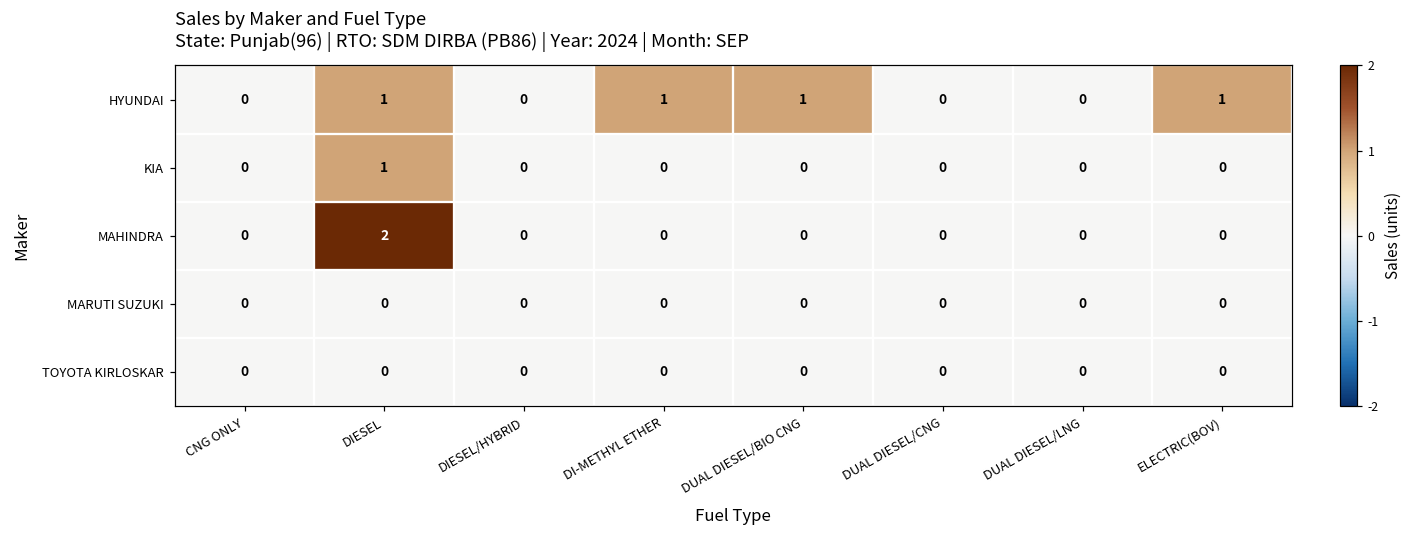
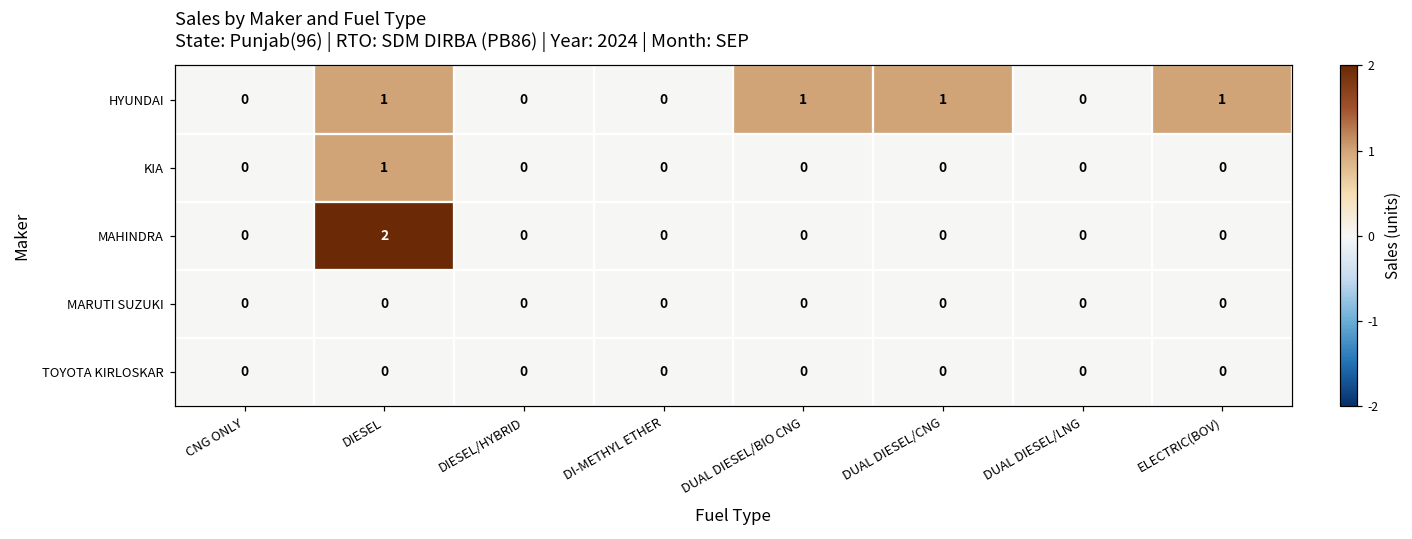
  {
    "HYUNDAI": {
      "CNG ONLY": 0,
      "DIESEL": 1,
      "DIESEL/HYBRID": 0,
-     "DI-METHYL ETHER": 1,
+     "DI-METHYL ETHER": 0,
      "DUAL DIESEL/BIO CNG": 1,
-     "DUAL DIESEL/CNG": 0,
+     "DUAL DIESEL/CNG": 1,
      "DUAL DIESEL/LNG": 0,
      "ELECTRIC(BOV)": 1
    },
    "KIA": {
      "CNG ONLY": 0,
      "DIESEL": 1,
      "DIESEL/HYBRID": 0,
      "DI-METHYL ETHER": 0,
      "DUAL DIESEL/BIO CNG": 0,
      "DUAL DIESEL/CNG": 0,
      "DUAL DIESEL/LNG": 0,
      "ELECTRIC(BOV)": 0
    },
    "MAHINDRA": {
      "CNG ONLY": 0,
      "DIESEL": 2,
      "DIESEL/HYBRID": 0,
      "DI-METHYL ETHER": 0,
      "DUAL DIESEL/BIO CNG": 0,
      "DUAL DIESEL/CNG": 0,
      "DUAL DIESEL/LNG": 0,
      "ELECTRIC(BOV)": 0
    },
    "MARUTI SUZUKI": {
      "CNG ONLY": 0,
      "DIESEL": 0,
      "DIESEL/HYBRID": 0,
      "DI-METHYL ETHER": 0,
      "DUAL DIESEL/BIO CNG": 0,
      "DUAL DIESEL/CNG": 0,
      "DUAL DIESEL/LNG": 0,
      "ELECTRIC(BOV)": 0
    },
    "TOYOTA KIRLOSKAR": {
      "CNG ONLY": 0,
      "DIESEL": 0,
      "DIESEL/HYBRID": 0,
      "DI-METHYL ETHER": 0,
      "DUAL DIESEL/BIO CNG": 0,
      "DUAL DIESEL/CNG": 0,
      "DUAL DIESEL/LNG": 0,
      "ELECTRIC(BOV)": 0
    }
  }
